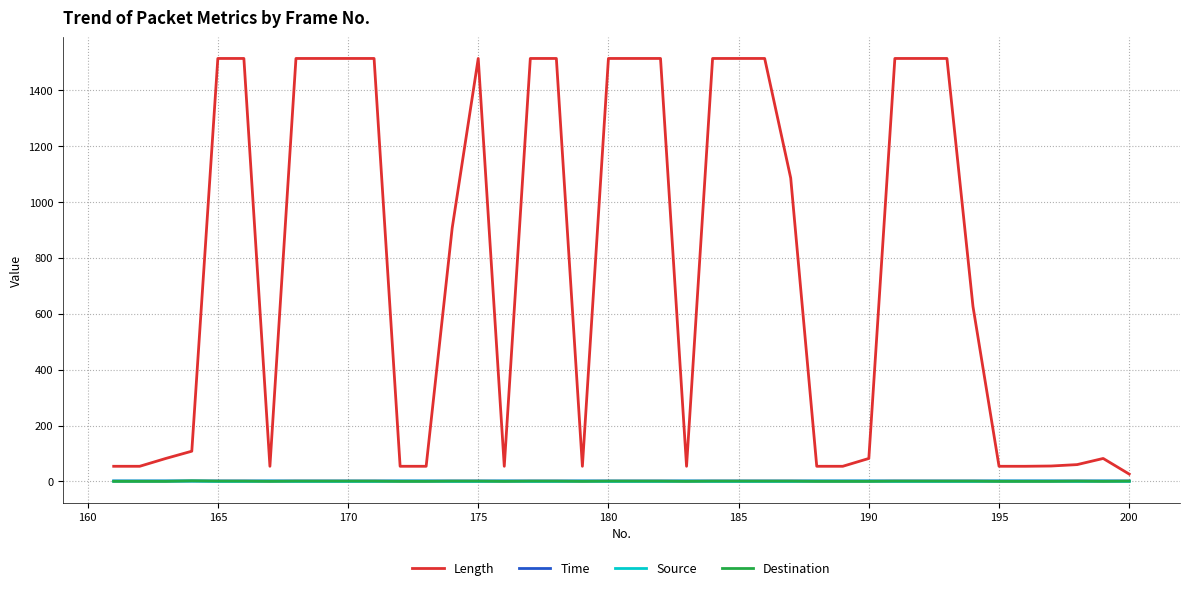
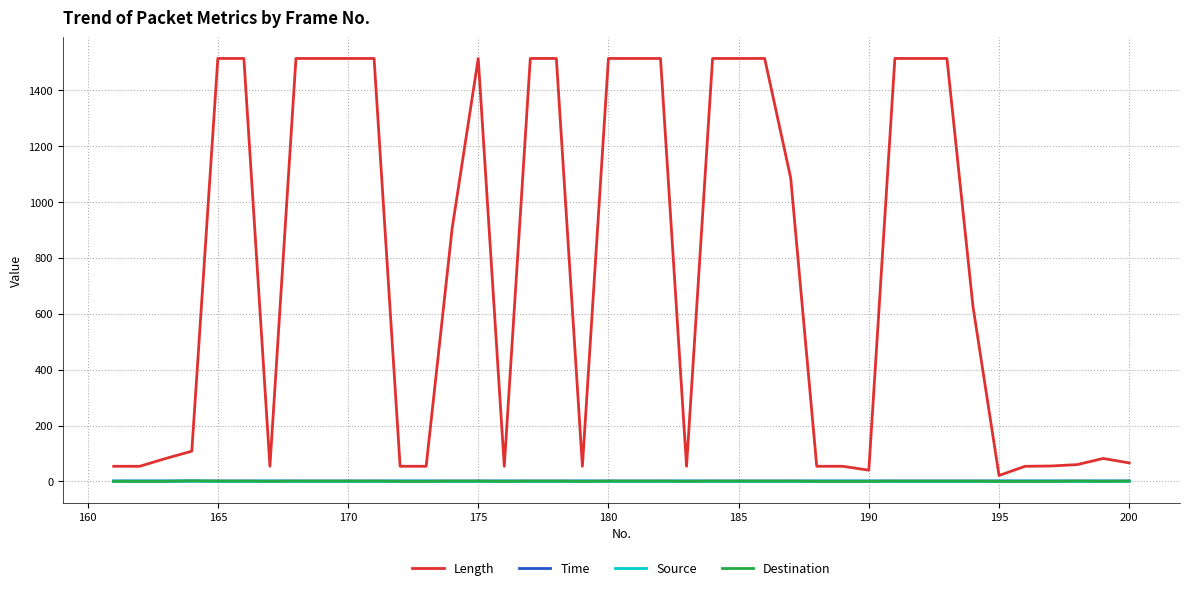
  {
    "Length": {
      "165": 1510,
      "170": 1510,
      "175": 1510,
      "180": 1510,
      "185": 1510,
-     "190": 80,
-     "195": 50,
-     "200": 30
+     "190": 40,
+     "195": 20,
+     "200": 70
    }
  }
